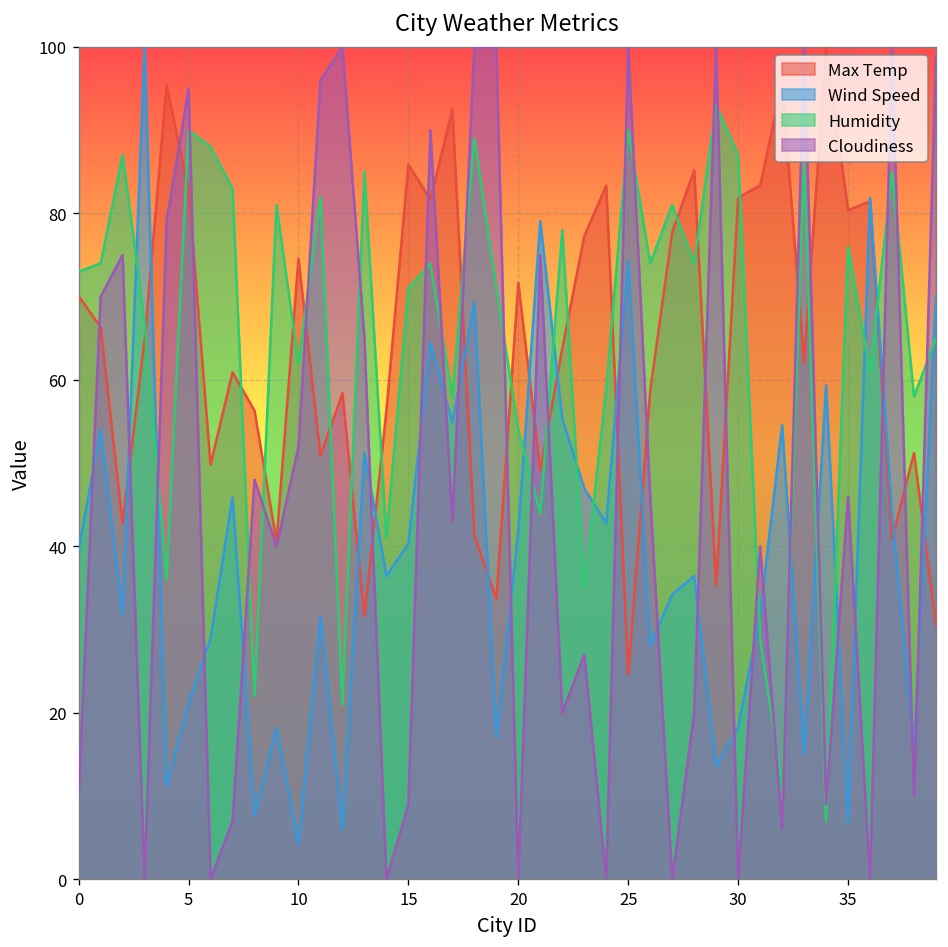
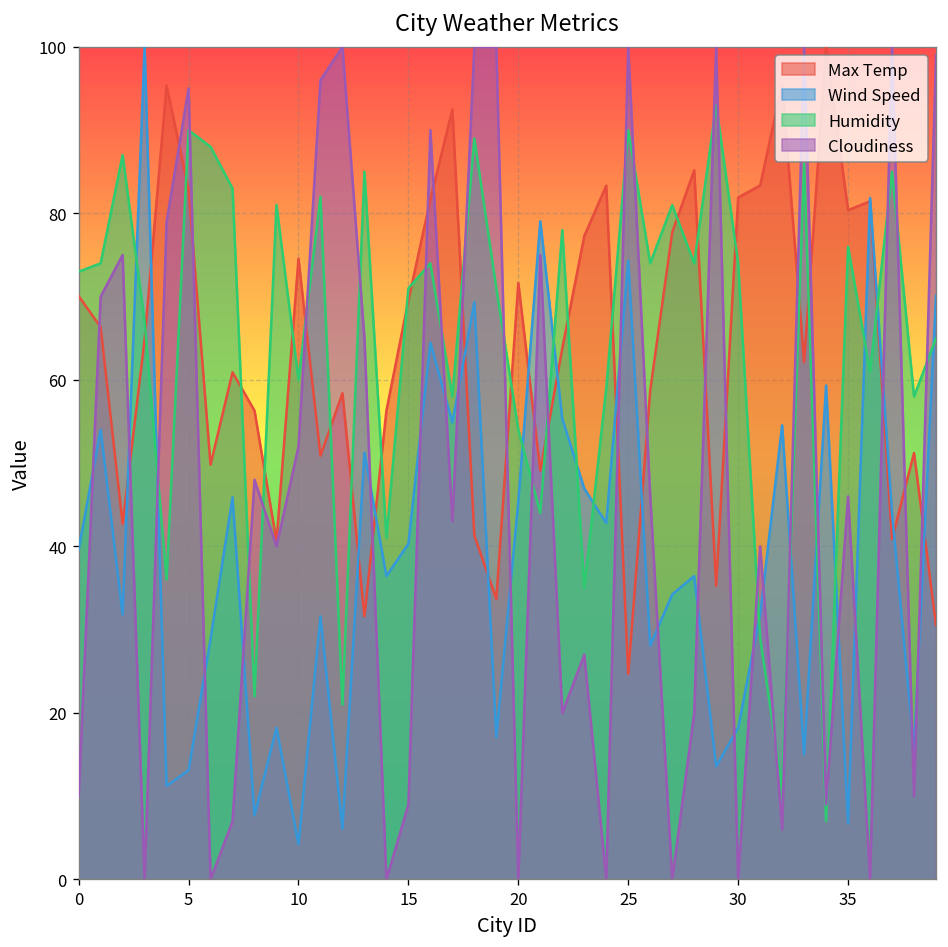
  {
    "Max Temp": {
      "0": 70,
      "5": 83,
      "10": 75,
-     "15": 86,
+     "15": 70,
      "20": 72,
      "25": 25,
      "30": 82,
      "35": 80
    },
    "Wind Speed": {
      "0": 40,
-     "5": 21,
+     "5": 13,
      "10": 4,
      "15": 40,
-     "20": 42,
+     "20": 45,
      "25": 74,
      "30": 18,
      "35": 7
    },
    "Humidity": {
      "0": 73,
      "5": 90,
-     "10": 62,
+     "10": 60,
      "15": 71,
      "20": 54,
      "25": 90,
-     "30": 87,
+     "30": 74,
      "35": 76
    },
    "Cloudiness": {
      "0": 10,
      "5": 95,
      "10": 52,
      "15": 9,
      "20": 0,
      "25": 100,
      "30": 0,
      "35": 46
    }
  }
